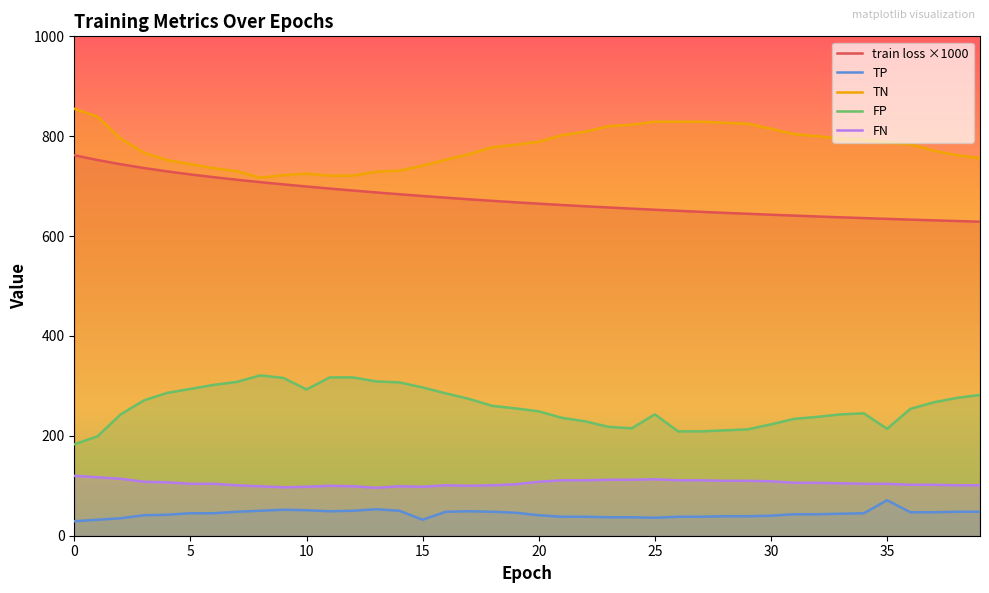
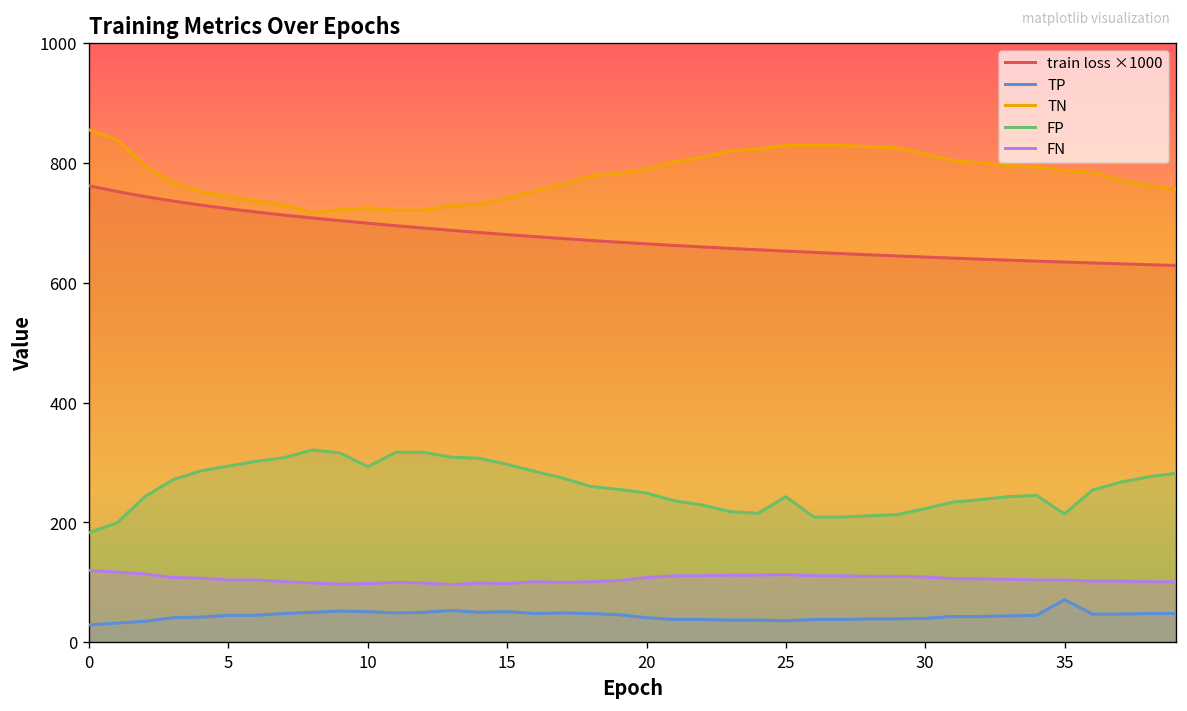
  {
    "train loss ×1000": {
      "0": 760,
      "5": 720,
      "10": 700,
      "15": 680,
      "20": 660,
      "25": 650,
      "30": 640,
      "35": 630
    },
    "TP": {
      "0": 30,
      "5": 50,
      "10": 50,
-     "15": 30,
+     "15": 50,
      "20": 40,
      "25": 40,
      "30": 40,
      "35": 70
    },
    "TN": {
      "0": 860,
      "5": 740,
      "10": 730,
      "15": 740,
      "20": 790,
      "25": 830,
      "30": 820,
      "35": 790
    },
    "FP": {
      "0": 180,
      "5": 290,
      "10": 290,
      "15": 300,
      "20": 250,
      "25": 240,
      "30": 220,
      "35": 210
    },
    "FN": {
      "0": 120,
      "5": 100,
      "10": 100,
      "15": 100,
      "20": 110,
      "25": 110,
      "30": 110,
      "35": 100
    }
  }
